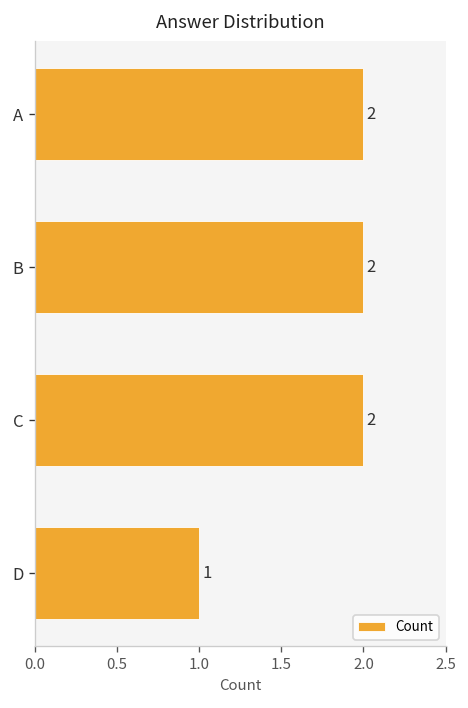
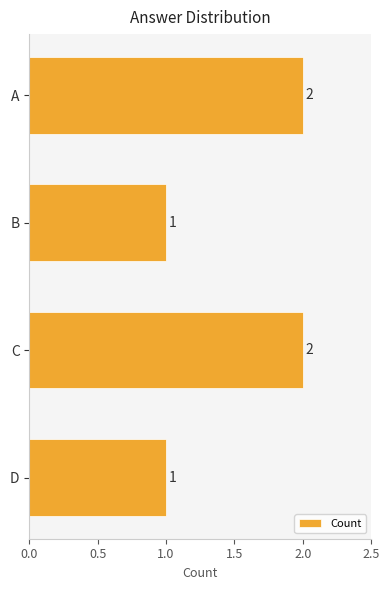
  {
    "A": 2,
-   "B": 2,
+   "B": 1,
    "C": 2,
    "D": 1
  }
